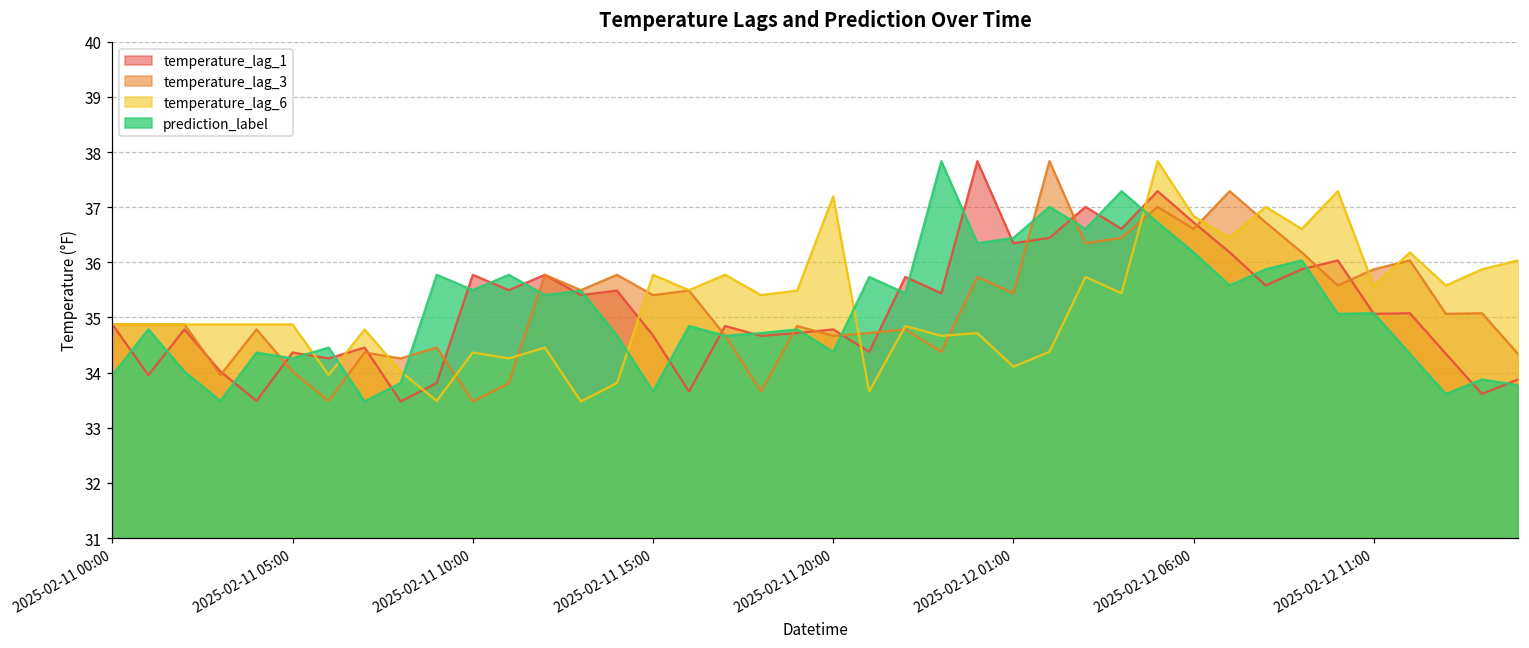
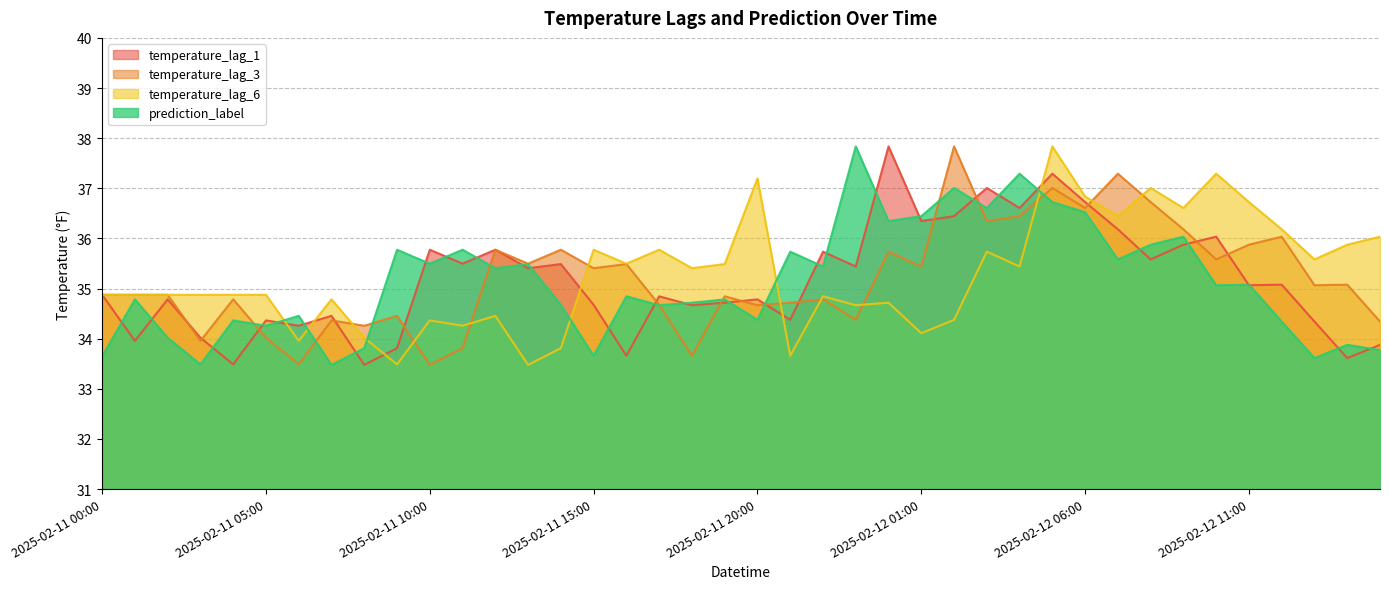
  {
    "temperature_lag_6": {
      "2025-02-11 05:00": 34.9,
      "2025-02-11 10:00": 34.4,
      "2025-02-11 15:00": 35.8,
      "2025-02-11 20:00": 37.2,
      "2025-02-12 01:00": 34.1,
      "2025-02-12 06:00": 36.8,
-     "2025-02-12 11:00": 35.6
+     "2025-02-12 11:00": 36.7
    },
    "prediction_label": {
-     "2025-02-11 00:00": 34.0,
+     "2025-02-11 00:00": 33.6,
      "2025-02-11 05:00": 34.3,
      "2025-02-11 10:00": 35.5,
      "2025-02-11 15:00": 33.7,
      "2025-02-11 20:00": 34.4,
      "2025-02-12 01:00": 36.4,
-     "2025-02-12 06:00": 36.2
+     "2025-02-12 06:00": 36.5
    }
  }
